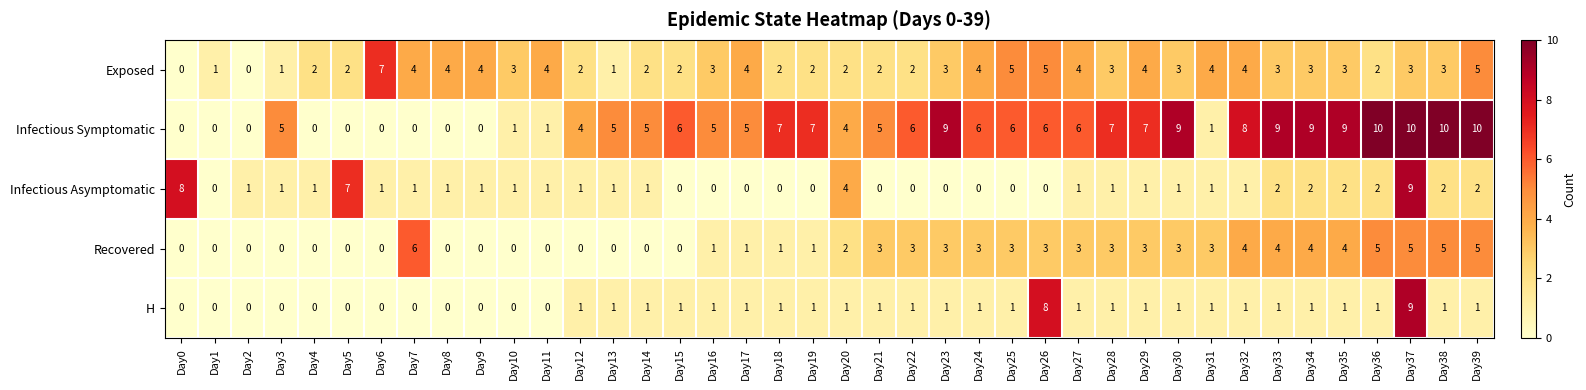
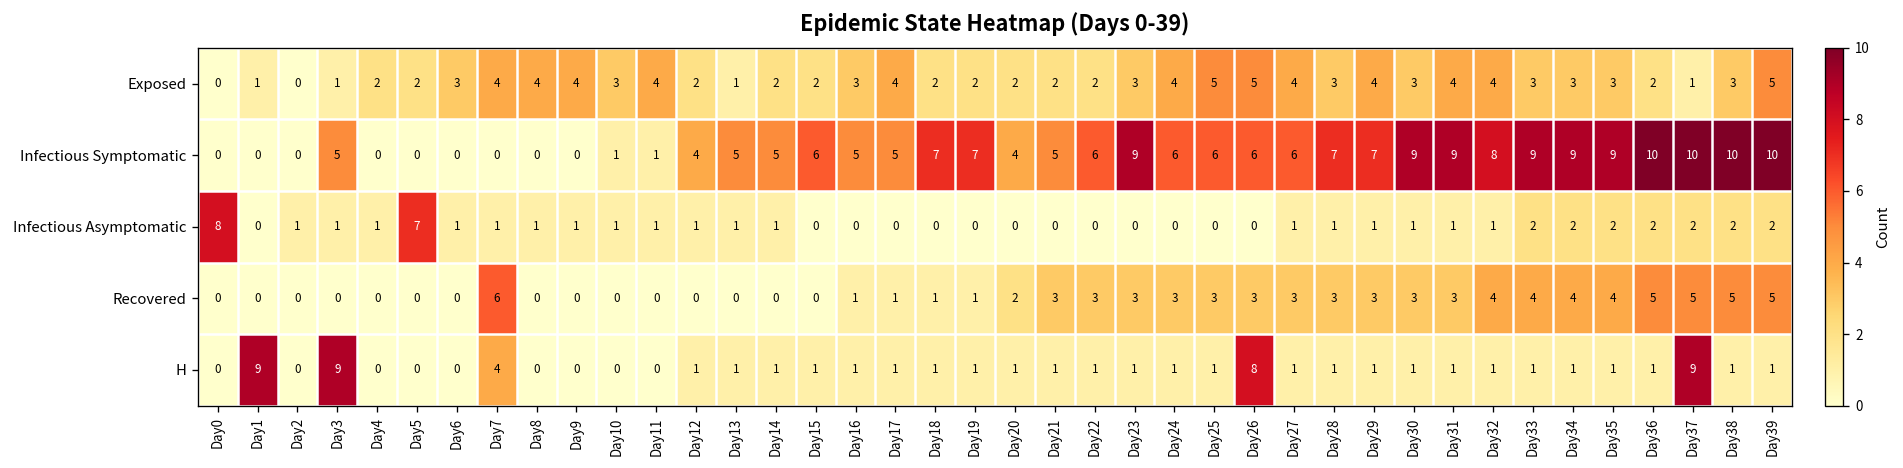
  {
    "Exposed": {
      "Day0": 0,
      "Day1": 1,
      "Day2": 0,
      "Day3": 1,
      "Day4": 2,
      "Day5": 2,
-     "Day6": 7,
+     "Day6": 3,
      "Day7": 4,
      "Day8": 4,
      "Day9": 4,
      "Day10": 3,
      "Day11": 4,
      "Day12": 2,
      "Day13": 1,
      "Day14": 2,
      "Day15": 2,
      "Day16": 3,
      "Day17": 4,
      "Day18": 2,
      "Day19": 2,
      "Day20": 2,
      "Day21": 2,
      "Day22": 2,
      "Day23": 3,
      "Day24": 4,
      "Day25": 5,
      "Day26": 5,
      "Day27": 4,
      "Day28": 3,
      "Day29": 4,
      "Day30": 3,
      "Day31": 4,
      "Day32": 4,
      "Day33": 3,
      "Day34": 3,
      "Day35": 3,
      "Day36": 2,
-     "Day37": 3,
+     "Day37": 1,
      "Day38": 3,
      "Day39": 5
    },
    "Infectious Symptomatic": {
      "Day0": 0,
      "Day1": 0,
      "Day2": 0,
      "Day3": 5,
      "Day4": 0,
      "Day5": 0,
      "Day6": 0,
      "Day7": 0,
      "Day8": 0,
      "Day9": 0,
      "Day10": 1,
      "Day11": 1,
      "Day12": 4,
      "Day13": 5,
      "Day14": 5,
      "Day15": 6,
      "Day16": 5,
      "Day17": 5,
      "Day18": 7,
      "Day19": 7,
      "Day20": 4,
      "Day21": 5,
      "Day22": 6,
      "Day23": 9,
      "Day24": 6,
      "Day25": 6,
      "Day26": 6,
      "Day27": 6,
      "Day28": 7,
      "Day29": 7,
      "Day30": 9,
-     "Day31": 1,
+     "Day31": 9,
      "Day32": 8,
      "Day33": 9,
      "Day34": 9,
      "Day35": 9,
      "Day36": 10,
      "Day37": 10,
      "Day38": 10,
      "Day39": 10
    },
    "Infectious Asymptomatic": {
      "Day0": 8,
      "Day1": 0,
      "Day2": 1,
      "Day3": 1,
      "Day4": 1,
      "Day5": 7,
      "Day6": 1,
      "Day7": 1,
      "Day8": 1,
      "Day9": 1,
      "Day10": 1,
      "Day11": 1,
      "Day12": 1,
      "Day13": 1,
      "Day14": 1,
      "Day15": 0,
      "Day16": 0,
      "Day17": 0,
      "Day18": 0,
      "Day19": 0,
-     "Day20": 4,
+     "Day20": 0,
      "Day21": 0,
      "Day22": 0,
      "Day23": 0,
      "Day24": 0,
      "Day25": 0,
      "Day26": 0,
      "Day27": 1,
      "Day28": 1,
      "Day29": 1,
      "Day30": 1,
      "Day31": 1,
      "Day32": 1,
      "Day33": 2,
      "Day34": 2,
      "Day35": 2,
      "Day36": 2,
-     "Day37": 9,
+     "Day37": 2,
      "Day38": 2,
      "Day39": 2
    },
    "Recovered": {
      "Day0": 0,
      "Day1": 0,
      "Day2": 0,
      "Day3": 0,
      "Day4": 0,
      "Day5": 0,
      "Day6": 0,
      "Day7": 6,
      "Day8": 0,
      "Day9": 0,
      "Day10": 0,
      "Day11": 0,
      "Day12": 0,
      "Day13": 0,
      "Day14": 0,
      "Day15": 0,
      "Day16": 1,
      "Day17": 1,
      "Day18": 1,
      "Day19": 1,
      "Day20": 2,
      "Day21": 3,
      "Day22": 3,
      "Day23": 3,
      "Day24": 3,
      "Day25": 3,
      "Day26": 3,
      "Day27": 3,
      "Day28": 3,
      "Day29": 3,
      "Day30": 3,
      "Day31": 3,
      "Day32": 4,
      "Day33": 4,
      "Day34": 4,
      "Day35": 4,
      "Day36": 5,
      "Day37": 5,
      "Day38": 5,
      "Day39": 5
    },
    "H": {
      "Day0": 0,
-     "Day1": 0,
+     "Day1": 9,
      "Day2": 0,
-     "Day3": 0,
+     "Day3": 9,
      "Day4": 0,
      "Day5": 0,
      "Day6": 0,
-     "Day7": 0,
+     "Day7": 4,
      "Day8": 0,
      "Day9": 0,
      "Day10": 0,
      "Day11": 0,
      "Day12": 1,
      "Day13": 1,
      "Day14": 1,
      "Day15": 1,
      "Day16": 1,
      "Day17": 1,
      "Day18": 1,
      "Day19": 1,
      "Day20": 1,
      "Day21": 1,
      "Day22": 1,
      "Day23": 1,
      "Day24": 1,
      "Day25": 1,
      "Day26": 8,
      "Day27": 1,
      "Day28": 1,
      "Day29": 1,
      "Day30": 1,
      "Day31": 1,
      "Day32": 1,
      "Day33": 1,
      "Day34": 1,
      "Day35": 1,
      "Day36": 1,
      "Day37": 9,
      "Day38": 1,
      "Day39": 1
    }
  }
